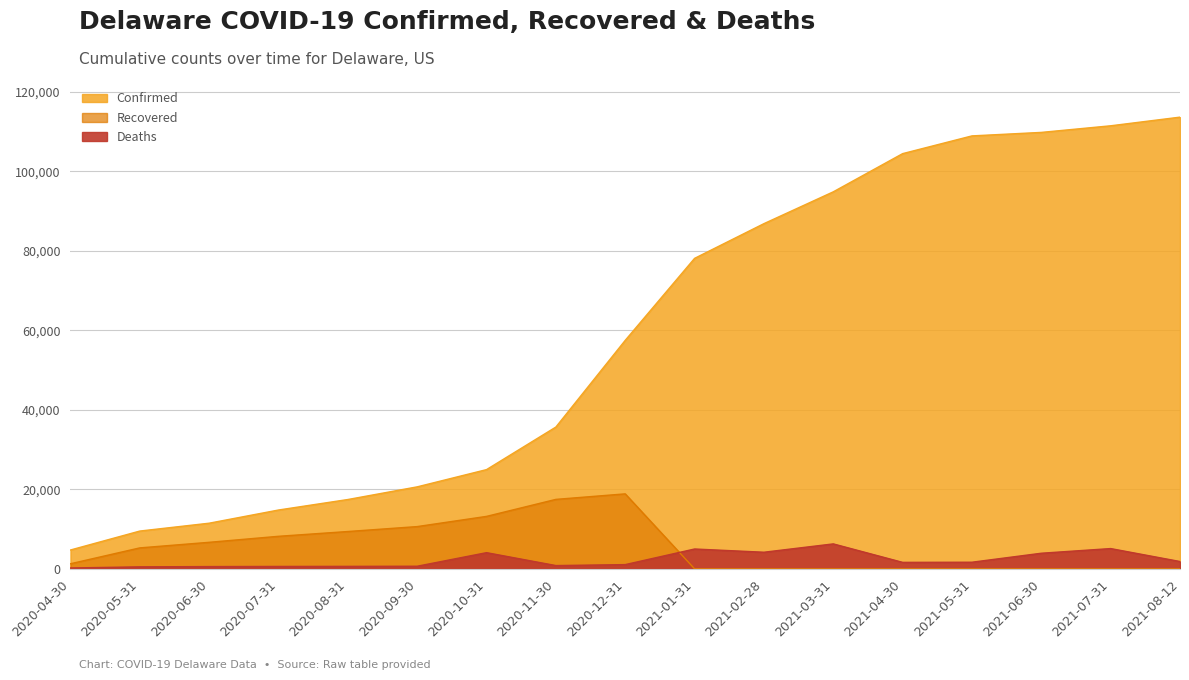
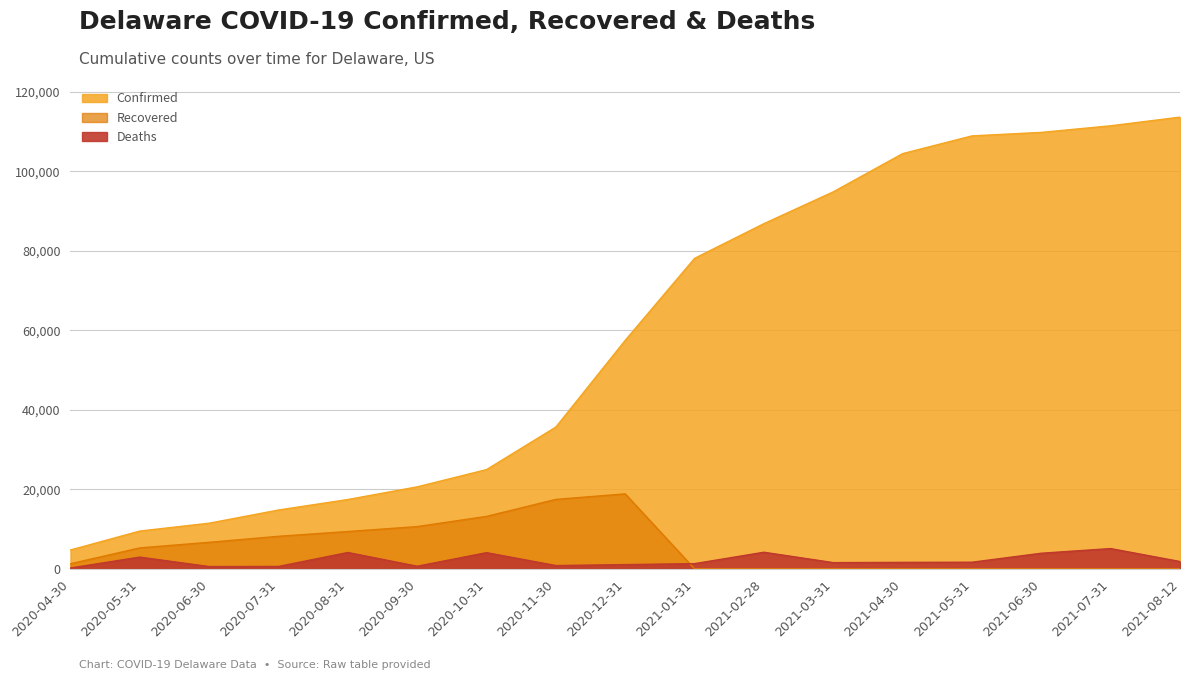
  {
    "Deaths": {
      "2020-04-30": "0",
-     "2020-05-31": "0",
+     "2020-05-31": "3,000",
      "2020-06-30": "1,000",
      "2020-07-31": "1,000",
-     "2020-08-31": "1,000",
+     "2020-08-31": "4,000",
      "2020-09-30": "1,000",
      "2020-10-31": "4,000",
      "2020-11-30": "1,000",
      "2020-12-31": "1,000",
-     "2021-01-31": "5,000",
+     "2021-01-31": "1,000",
      "2021-02-28": "4,000",
-     "2021-03-31": "6,000",
+     "2021-03-31": "2,000",
      "2021-04-30": "2,000",
      "2021-05-31": "2,000",
      "2021-06-30": "4,000",
      "2021-07-31": "5,000",
      "2021-08-12": "2,000"
    }
  }
